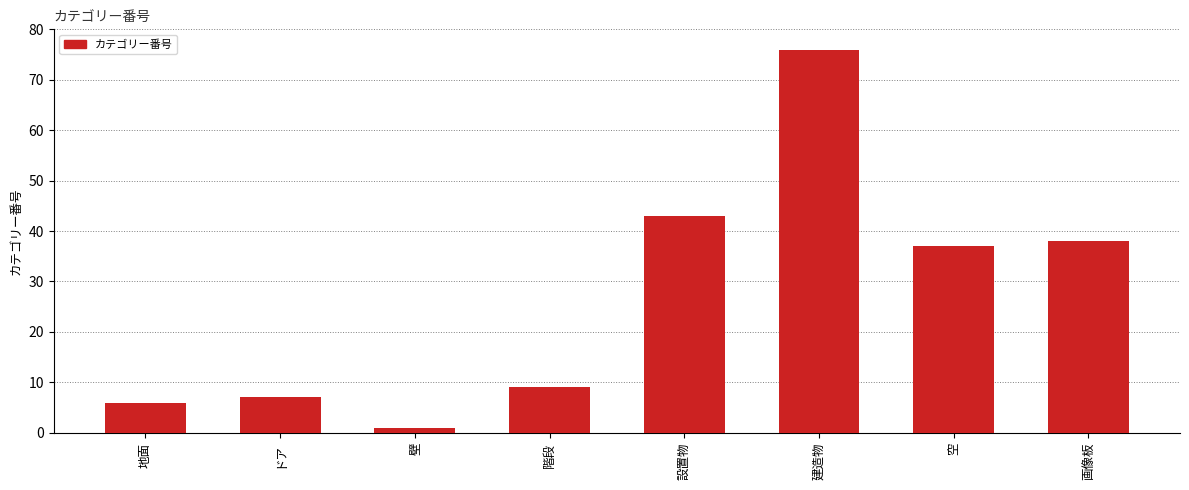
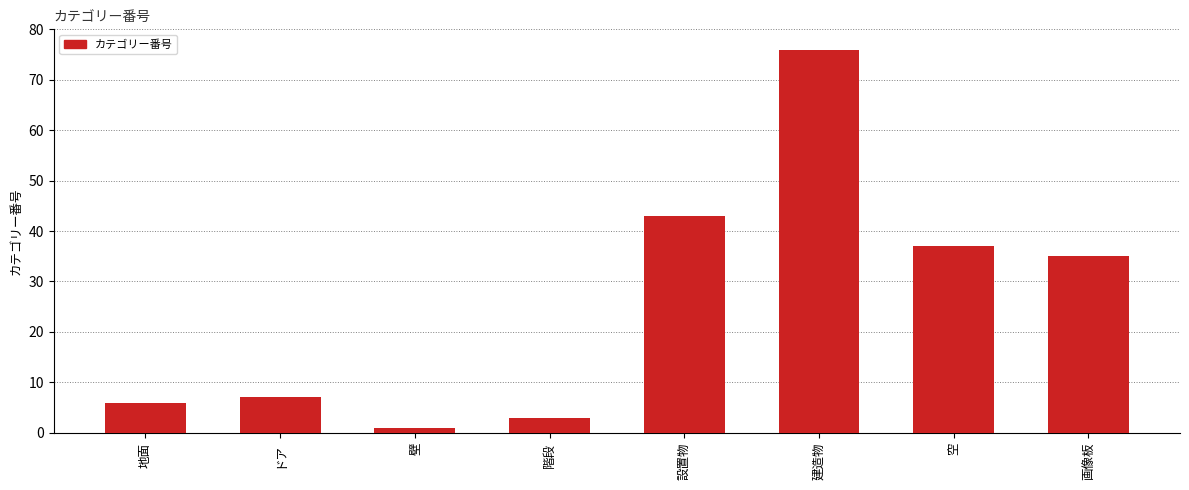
  {
    "地面": 6,
    "ドア": 7,
    "壁": 1,
-   "階段": 9,
+   "階段": 3,
    "設置物": 43,
    "建造物": 76,
    "空": 37,
-   "画像板": 38
+   "画像板": 35
  }
